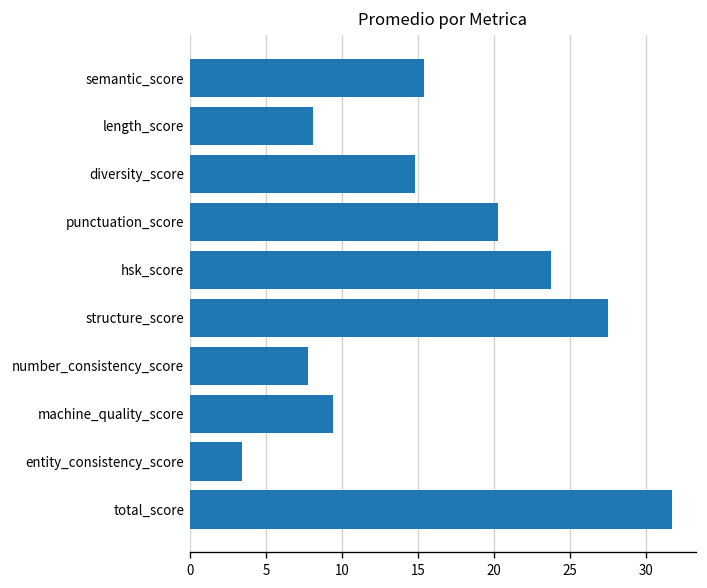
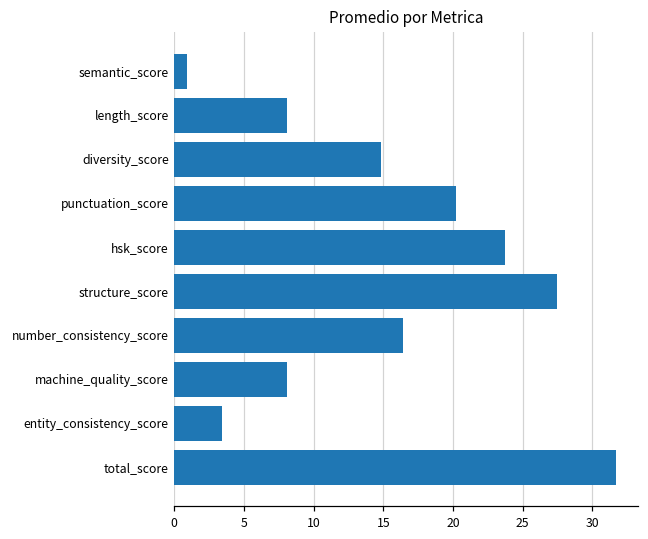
  {
-   "semantic_score": 15.4,
+   "semantic_score": 0.9,
    "length_score": 8.1,
    "diversity_score": 14.8,
    "punctuation_score": 20.2,
    "hsk_score": 23.7,
    "structure_score": 27.5,
-   "number_consistency_score": 7.8,
-   "machine_quality_score": 9.4,
+   "number_consistency_score": 16.4,
+   "machine_quality_score": 8.1,
    "entity_consistency_score": 3.4,
    "total_score": 31.7
  }
